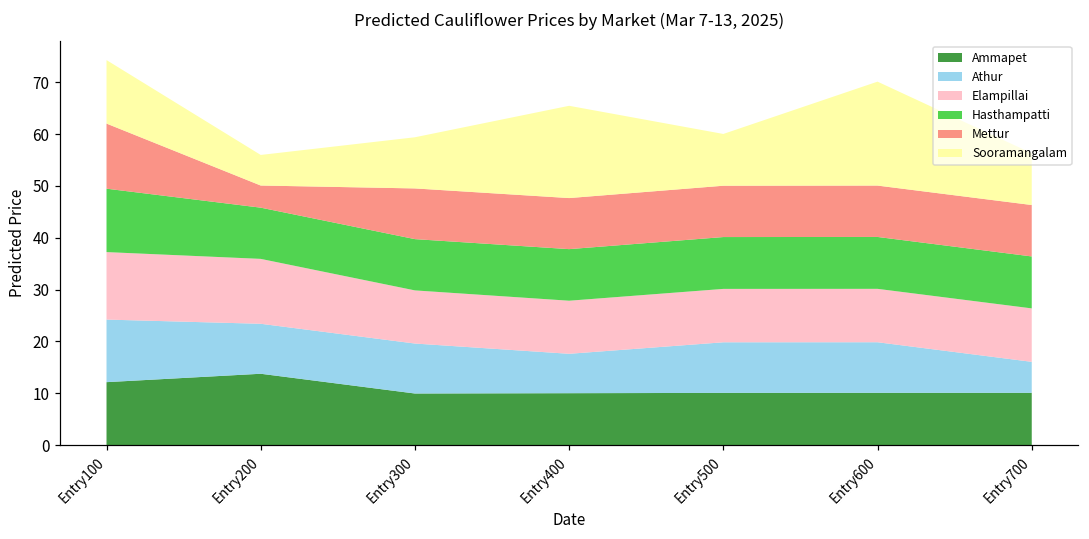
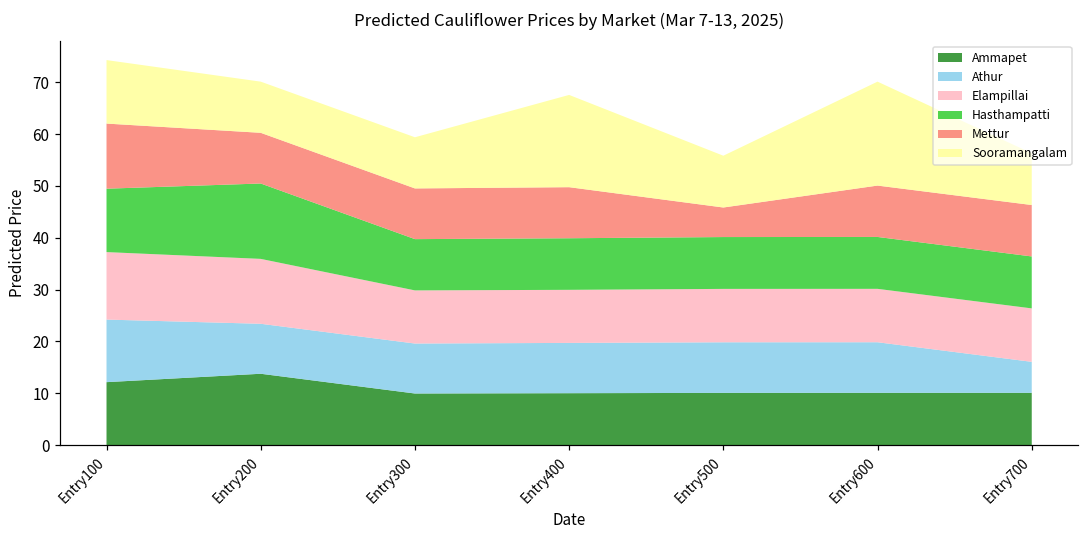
  {
    "Ammapet": {
      "Entry100": 12,
      "Entry200": 14,
      "Entry300": 10,
      "Entry400": 10,
      "Entry500": 10,
      "Entry600": 10,
      "Entry700": 10
    },
    "Athur": {
      "Entry100": 12,
      "Entry200": 10,
      "Entry300": 10,
-     "Entry400": 8,
+     "Entry400": 10,
      "Entry500": 10,
      "Entry600": 10,
      "Entry700": 6
    },
    "Elampillai": {
      "Entry100": 13,
      "Entry200": 13,
      "Entry300": 10,
      "Entry400": 10,
      "Entry500": 10,
      "Entry600": 10,
      "Entry700": 10
    },
    "Hasthampatti": {
      "Entry100": 12,
-     "Entry200": 10,
+     "Entry200": 15,
      "Entry300": 10,
      "Entry400": 10,
      "Entry500": 10,
      "Entry600": 10,
      "Entry700": 10
    },
    "Mettur": {
      "Entry100": 13,
-     "Entry200": 4,
+     "Entry200": 10,
      "Entry300": 10,
      "Entry400": 10,
-     "Entry500": 10,
+     "Entry500": 6,
      "Entry600": 10,
      "Entry700": 10
    },
    "Sooramangalam": {
      "Entry100": 12,
-     "Entry200": 6,
+     "Entry200": 10,
      "Entry300": 10,
      "Entry400": 18,
      "Entry500": 10,
      "Entry600": 20
    }
  }
